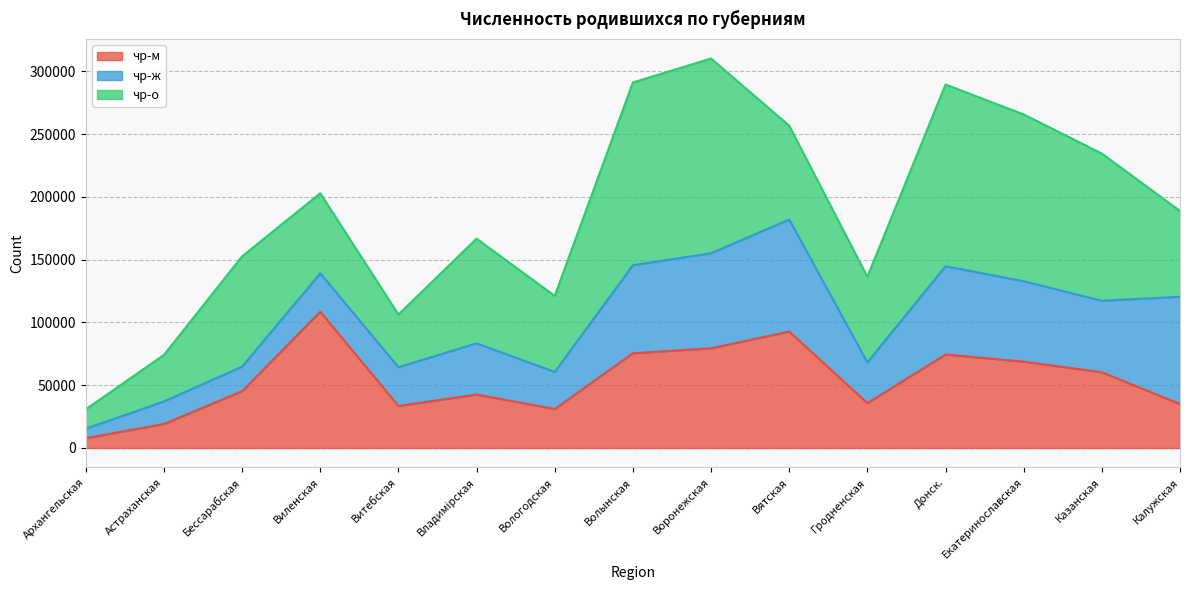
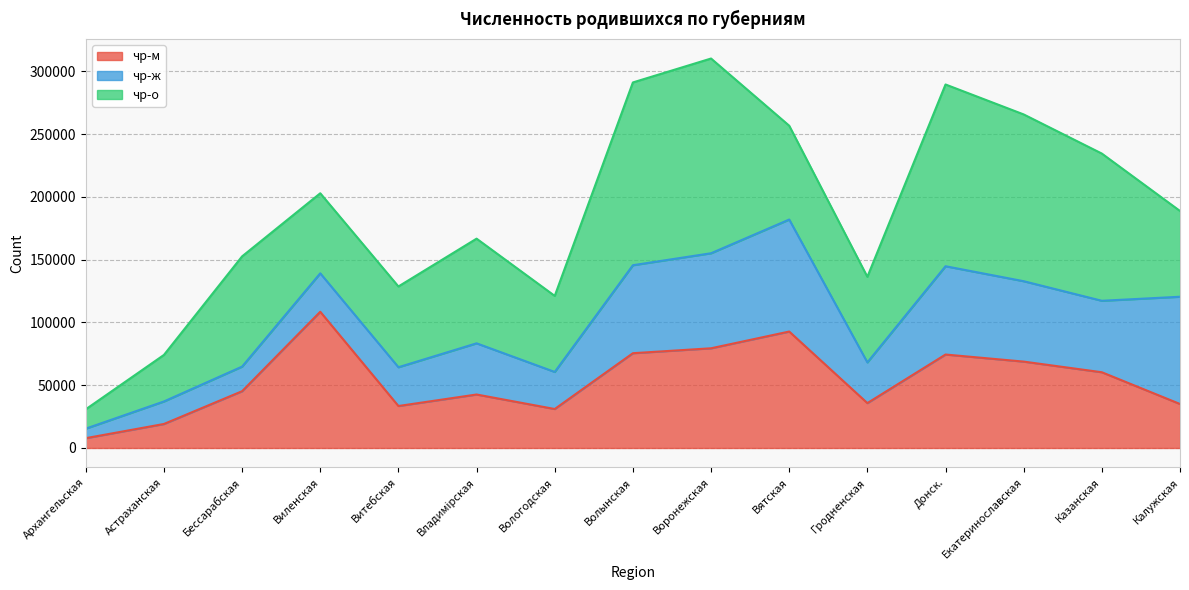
  {
    "чр-м": {
      "Архангельская": 8000,
      "Астраханская": 19000,
      "Бессарабская": 45000,
      "Виленская": 109000,
      "Витебская": 33000,
      "Владимірская": 43000,
      "Вологодская": 31000,
      "Волынская": 75000,
      "Воронежская": 79000,
      "Вятская": 93000,
      "Гродненская": 36000,
      "Донск.": 74000,
      "Екатеринославская": 69000,
      "Казанская": 60000,
      "Калужская": 35000
    },
    "чр-ж": {
      "Архангельская": 8000,
      "Астраханская": 18000,
      "Бессарабская": 20000,
      "Виленская": 31000,
      "Витебская": 31000,
      "Владимірская": 41000,
      "Вологодская": 30000,
      "Волынская": 70000,
      "Воронежская": 76000,
      "Вятская": 89000,
      "Гродненская": 32000,
      "Донск.": 70000,
      "Екатеринославская": 64000,
      "Казанская": 57000,
      "Калужская": 85000
    },
    "чр-о": {
      "Архангельская": 15000,
      "Астраханская": 37000,
      "Бессарабская": 88000,
      "Виленская": 64000,
-     "Витебская": 42000,
+     "Витебская": 64000,
      "Владимірская": 83000,
      "Вологодская": 61000,
      "Волынская": 146000,
      "Воронежская": 155000,
      "Вятская": 75000,
      "Гродненская": 68000,
      "Донск.": 145000,
      "Екатеринославская": 133000,
      "Казанская": 117000,
      "Калужская": 68000
    }
  }
